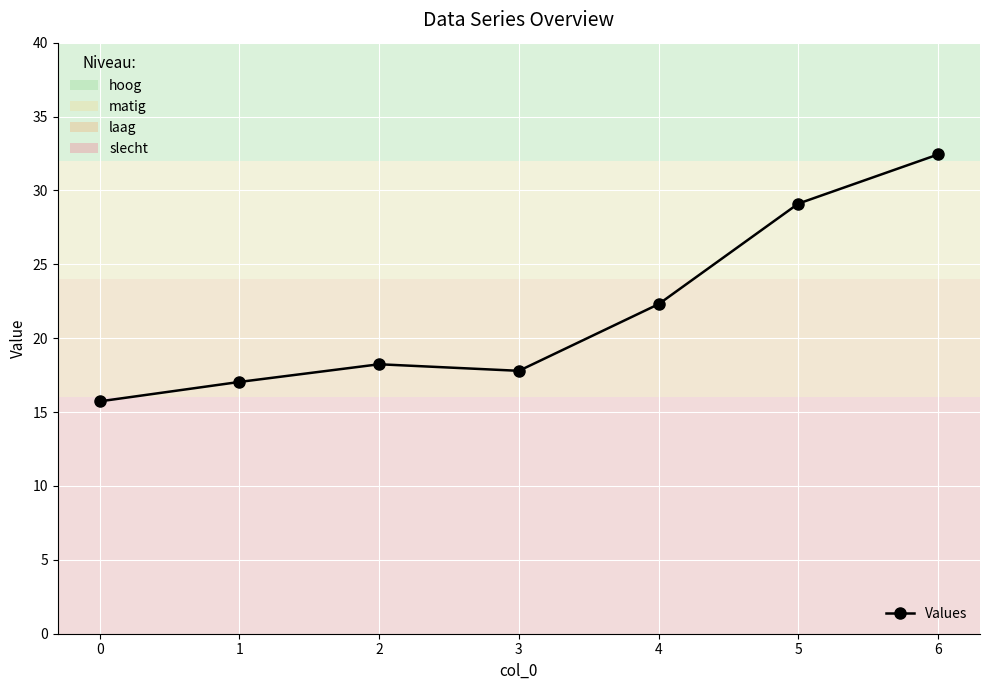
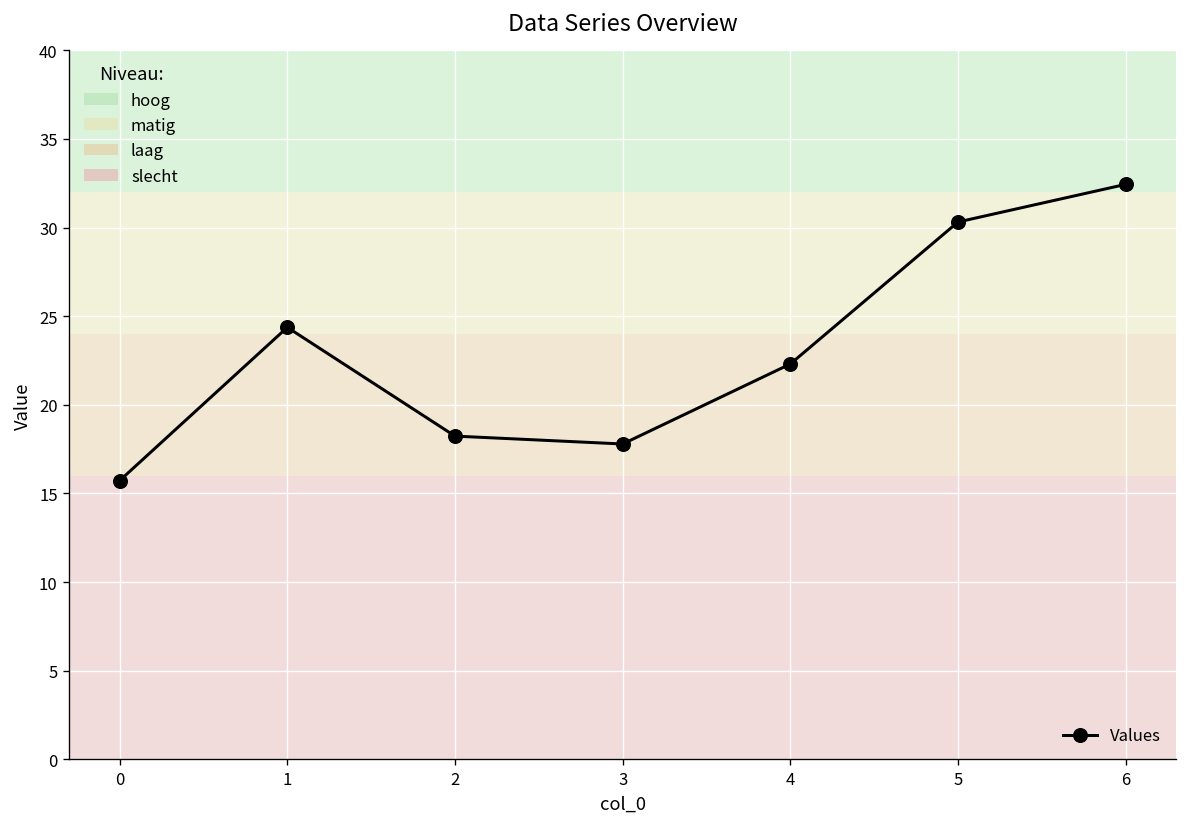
  {
    "0": 15.7,
-   "1": 17.0,
+   "1": 24.4,
    "2": 18.2,
    "3": 17.8,
    "4": 22.3,
-   "5": 29.1,
+   "5": 30.3,
    "6": 32.4
  }
